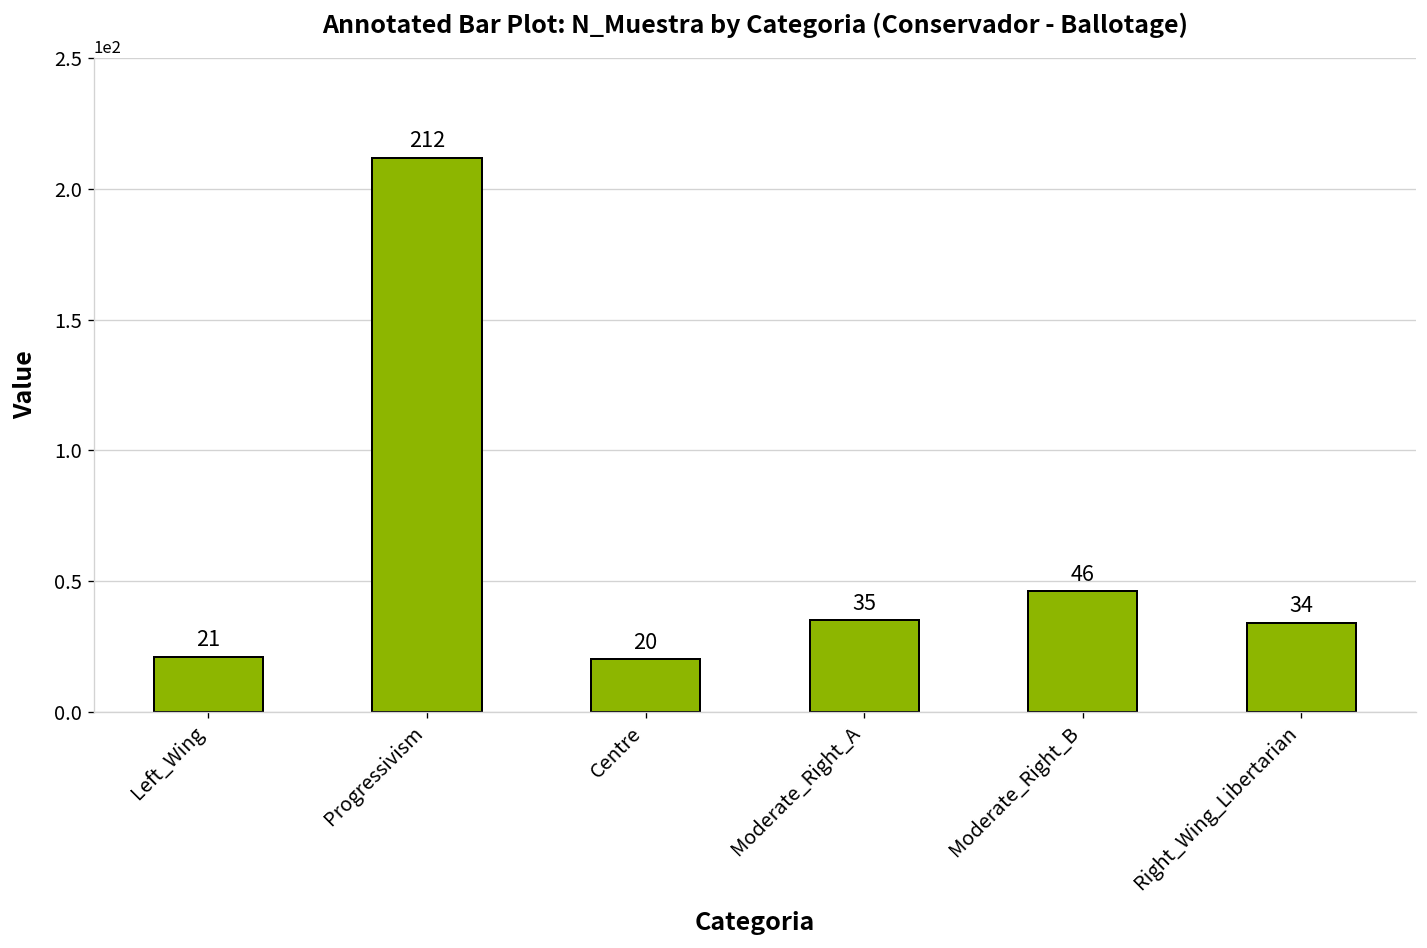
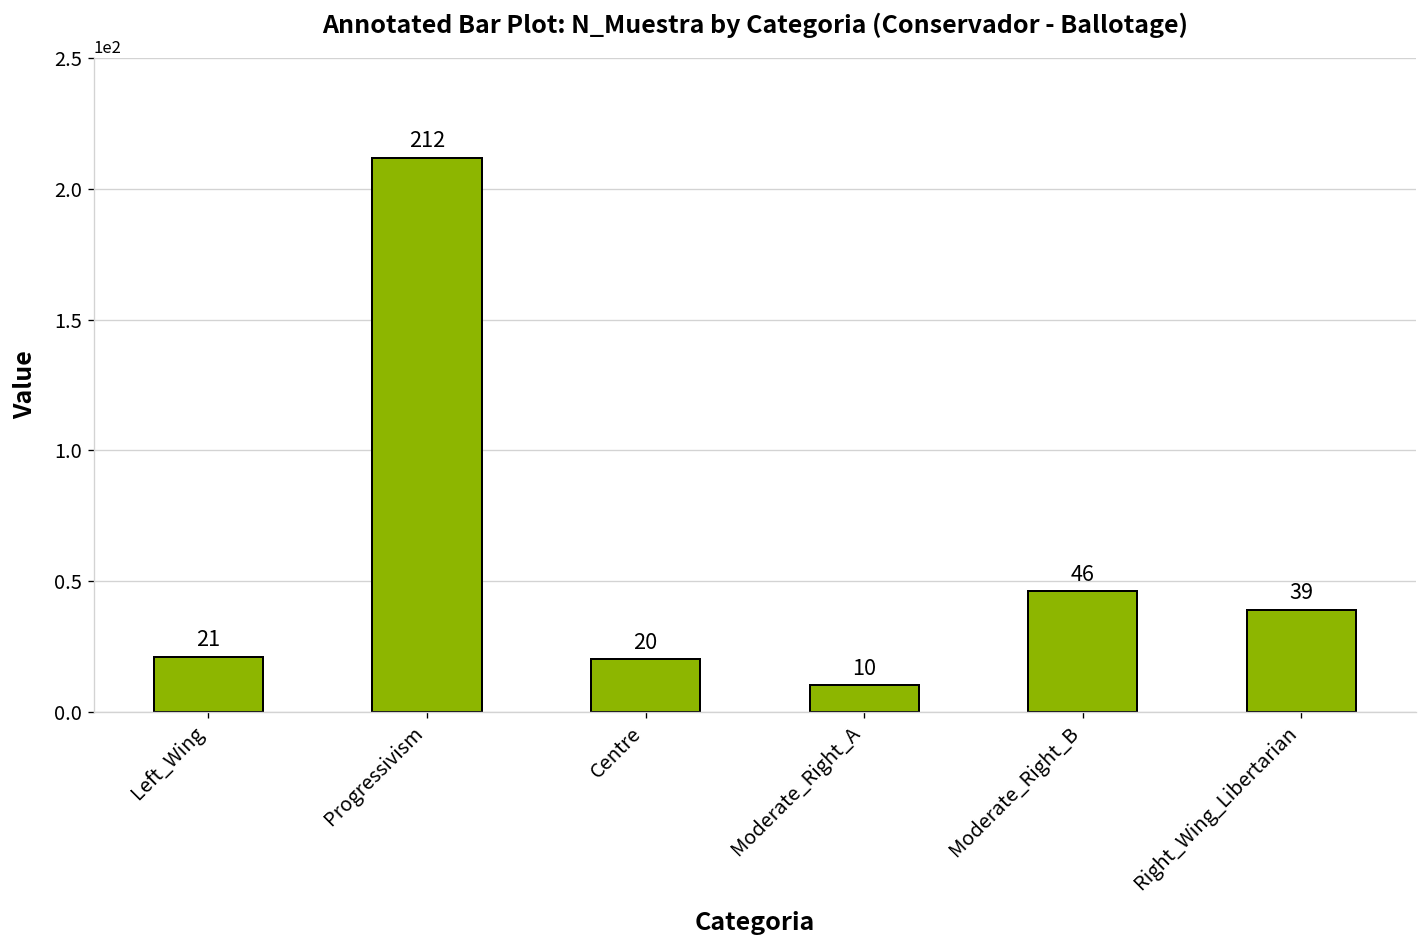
  {
    "Left_Wing": 21,
    "Progressivism": 212,
    "Centre": 20,
-   "Moderate_Right_A": 35,
+   "Moderate_Right_A": 10,
    "Moderate_Right_B": 46,
-   "Right_Wing_Libertarian": 34
+   "Right_Wing_Libertarian": 39
  }
